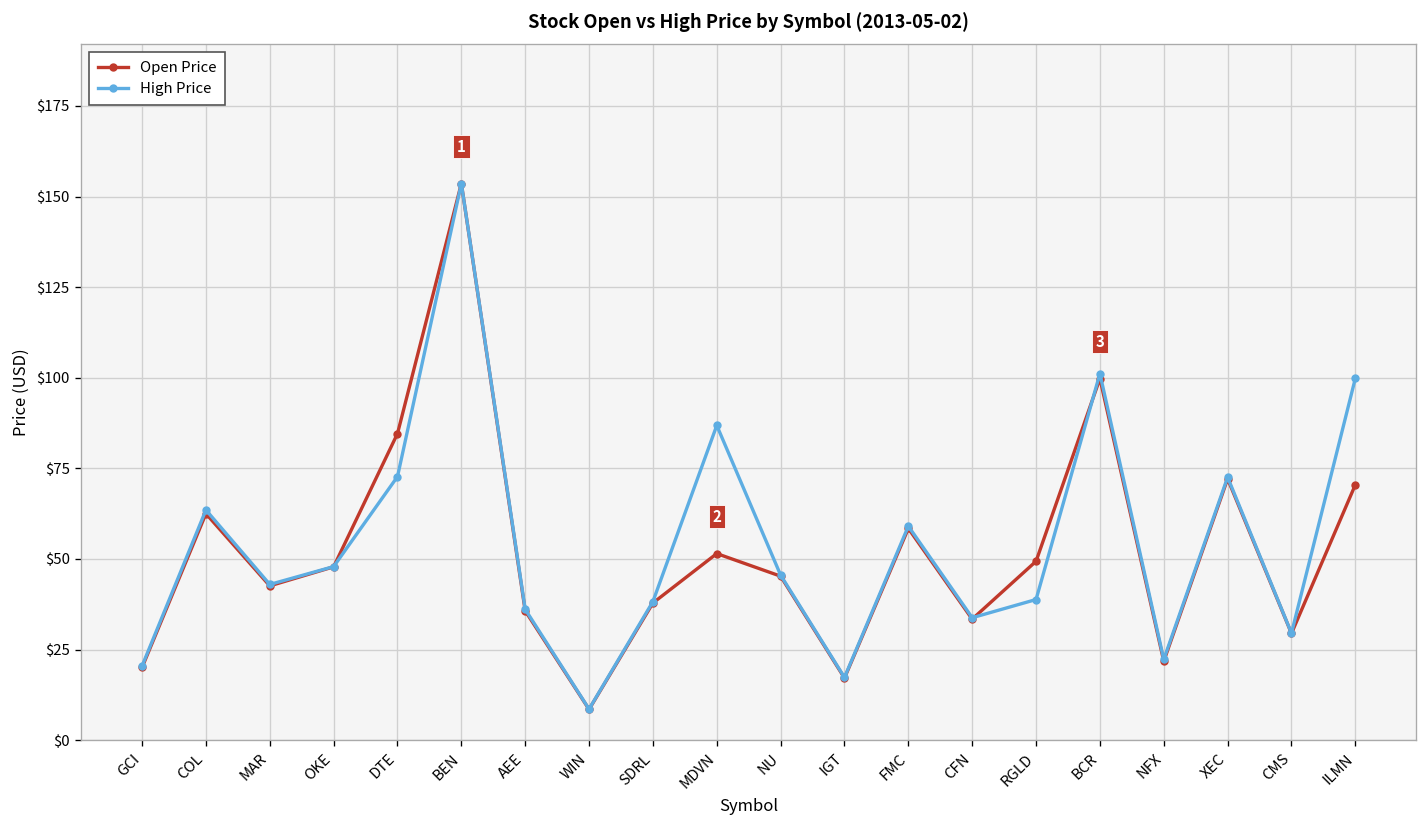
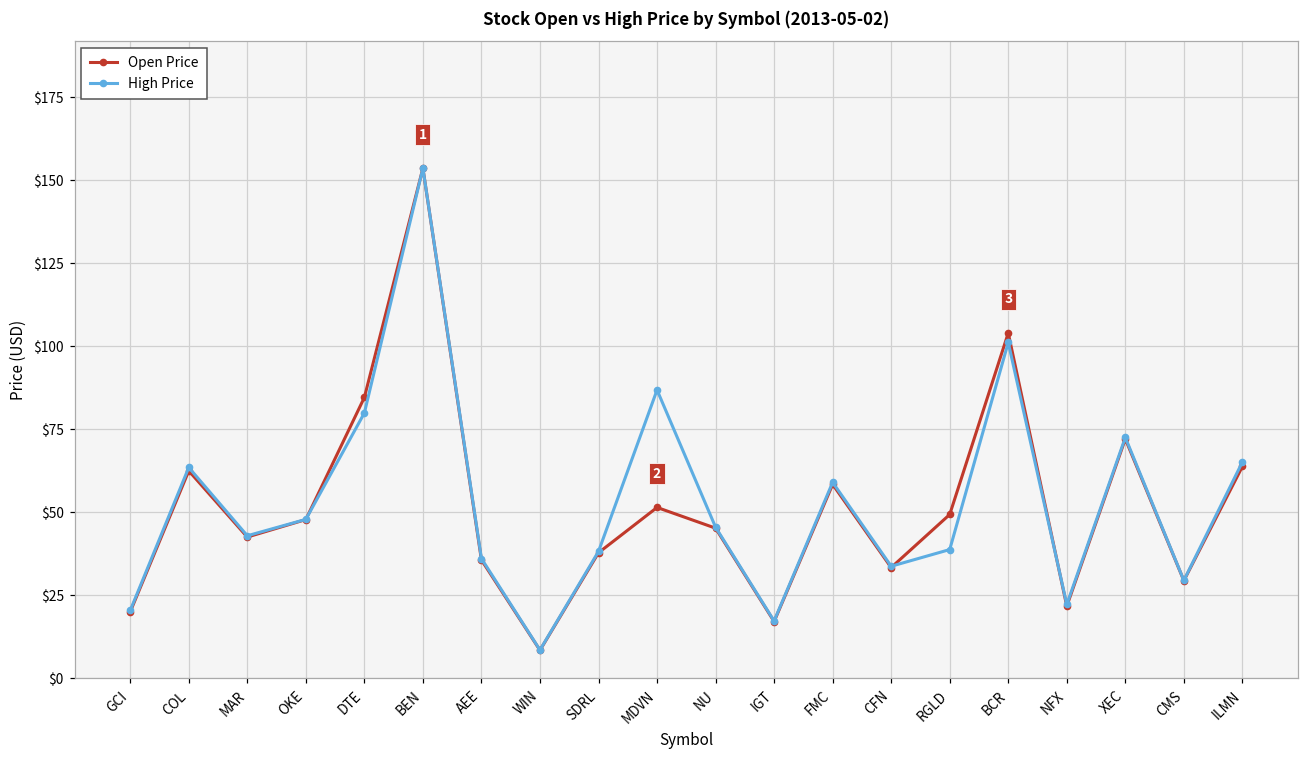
  {
    "Open Price": {
      "COL": "$63",
      "DTE": "$85",
      "RGLD": "$49",
-     "BCR": "$100",
-     "ILMN": "$70"
+     "BCR": "$104",
+     "ILMN": "$64"
    },
    "High Price": {
      "COL": "$64",
-     "DTE": "$73",
+     "DTE": "$80",
      "MDVN": "$87",
      "RGLD": "$39",
      "BCR": "$101",
-     "ILMN": "$100"
+     "ILMN": "$65"
    }
  }
